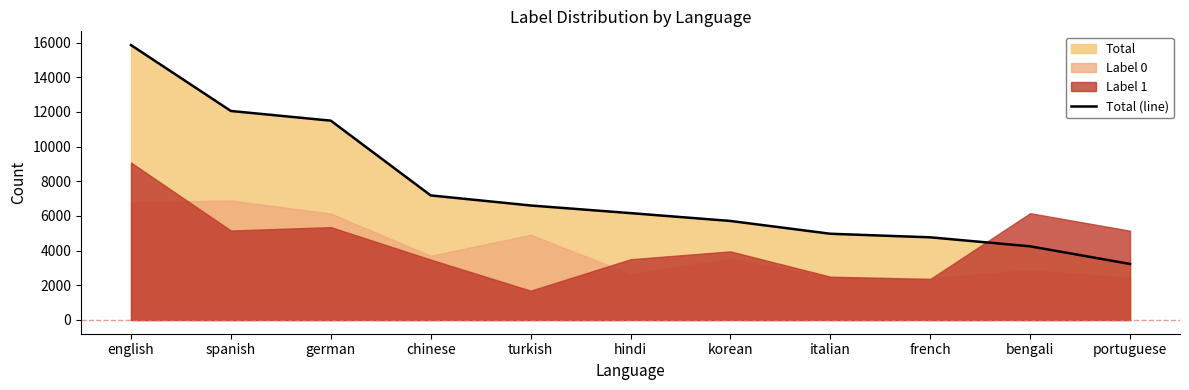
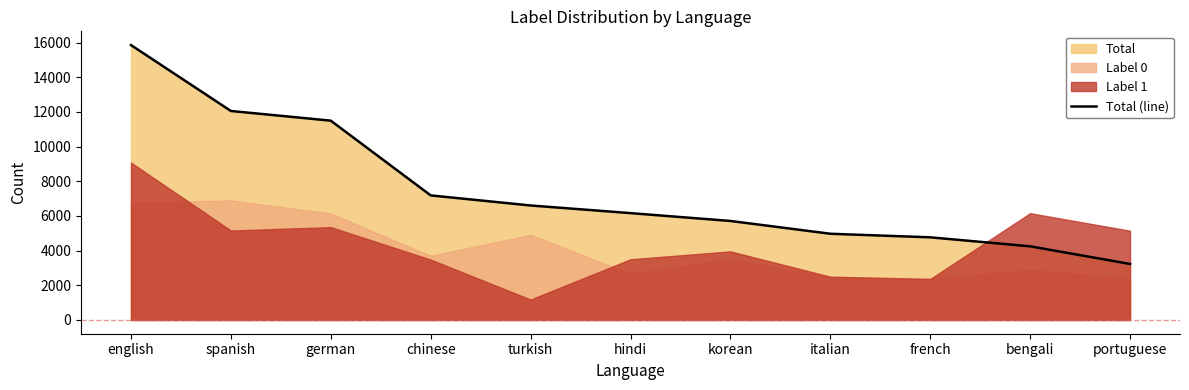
  {
    "Label 1": {
      "english": 9100,
      "spanish": 5200,
      "german": 5400,
      "chinese": 3500,
-     "turkish": 1700,
+     "turkish": 1200,
      "hindi": 3500,
      "korean": 4000,
      "bengali": 6200,
      "portuguese": 5100
    }
  }
